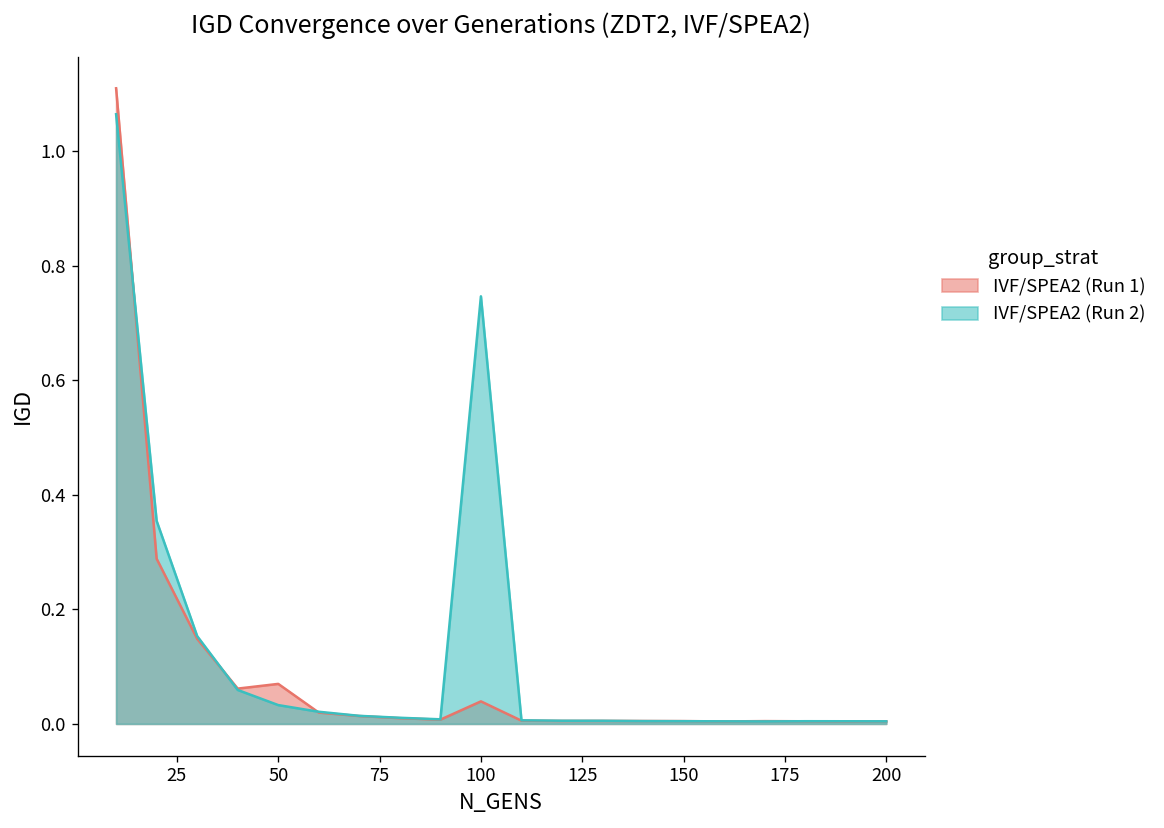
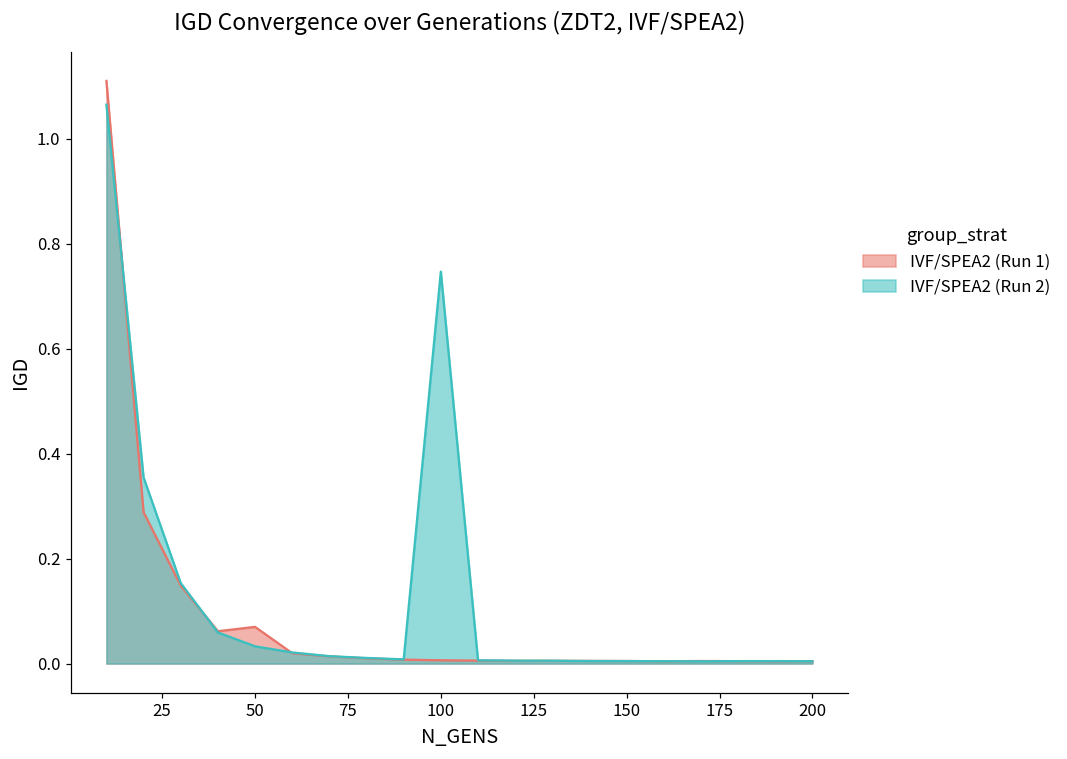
  {
    "IVF/SPEA2 (Run 1)": {
      "50": 0.07,
-     "100": 0.04
+     "100": 0.01
    },
    "IVF/SPEA2 (Run 2)": {
      "50": 0.03,
      "100": 0.75
    }
  }
